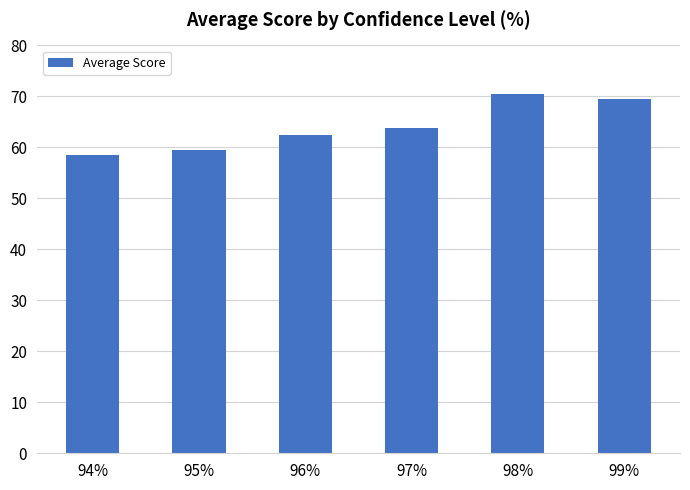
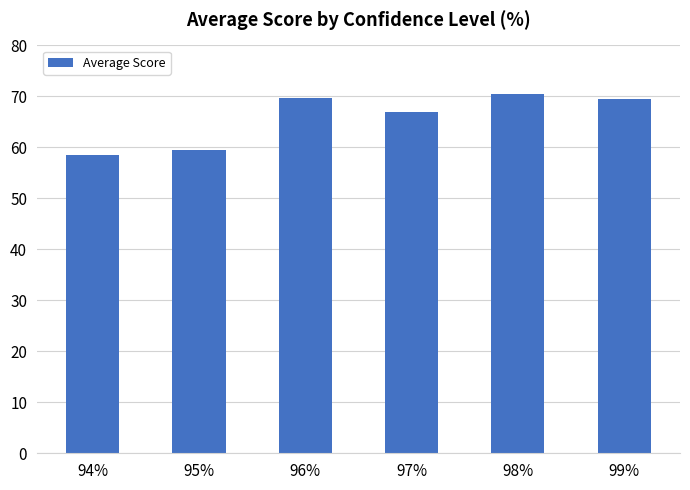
  {
    "94%": 59,
    "95%": 59,
-   "96%": 62,
-   "97%": 64,
+   "96%": 70,
+   "97%": 67,
    "98%": 70,
    "99%": 70
  }
